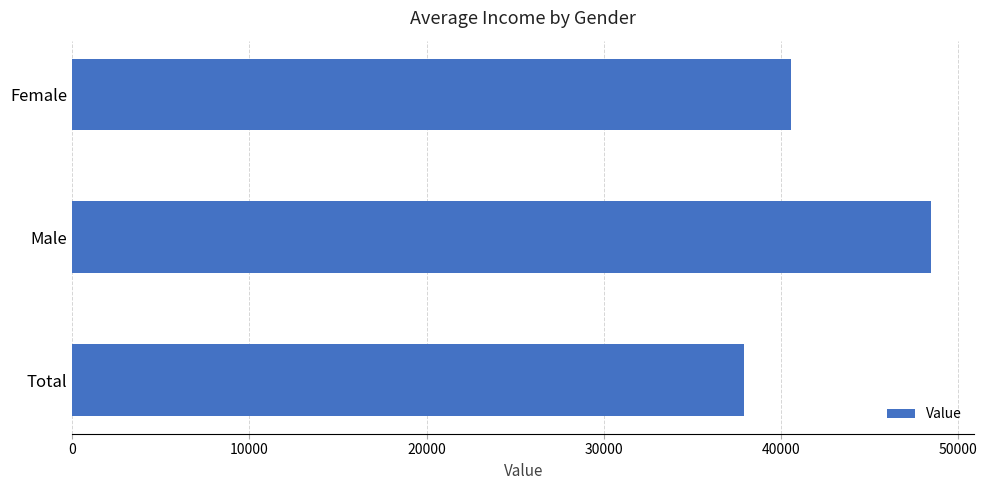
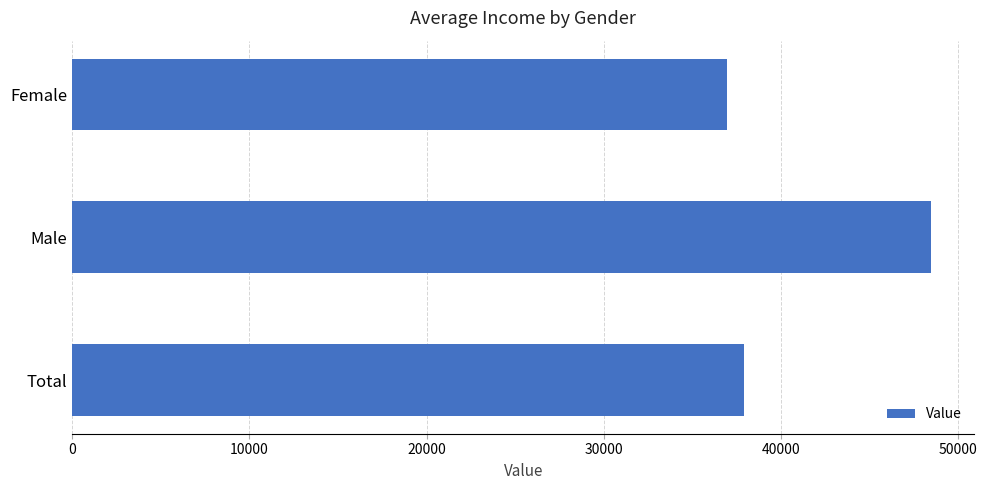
  {
-   "Female": 40600,
+   "Female": 36900,
    "Male": 48500,
    "Total": 37900
  }
